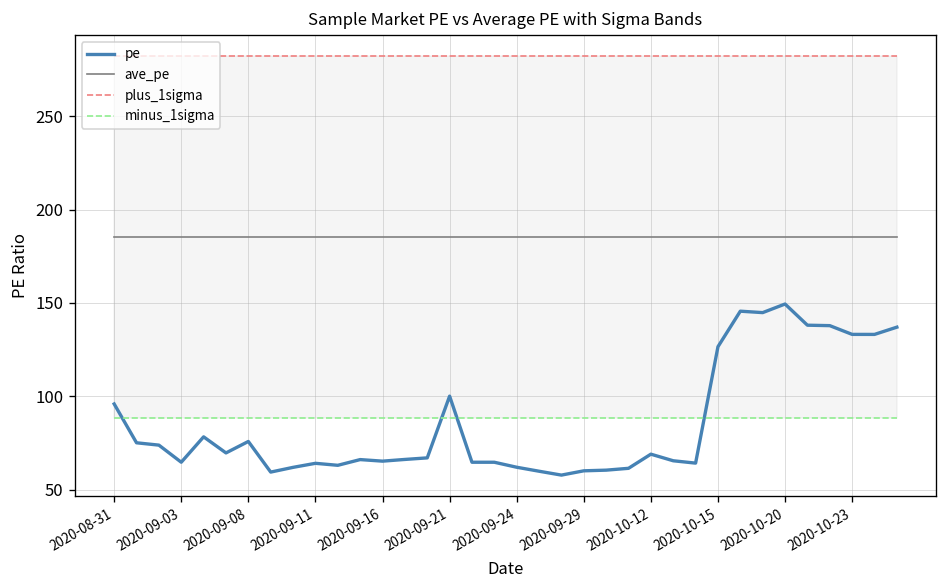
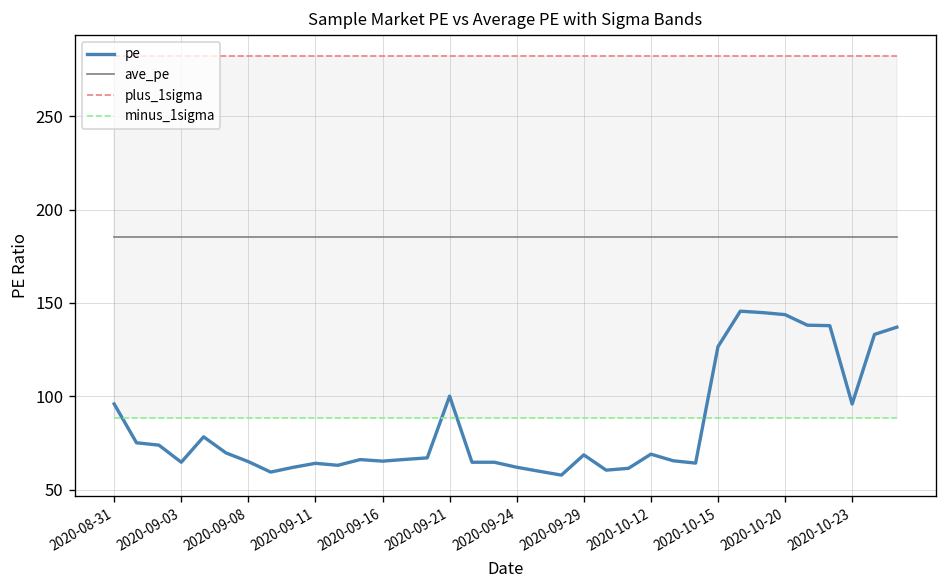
  {
    "pe": {
      "2020-08-31": 96,
      "2020-09-03": 65,
-     "2020-09-08": 76,
+     "2020-09-08": 65,
      "2020-09-11": 64,
      "2020-09-16": 65,
      "2020-09-21": 100,
      "2020-09-24": 62,
-     "2020-09-29": 60,
+     "2020-09-29": 69,
      "2020-10-12": 69,
      "2020-10-15": 127,
-     "2020-10-20": 149,
-     "2020-10-23": 133
+     "2020-10-20": 144,
+     "2020-10-23": 96
    },
    "ave_pe": {
      "2020-08-31": 185,
      "2020-09-03": 185,
      "2020-09-08": 185,
      "2020-09-11": 185,
      "2020-09-16": 185,
      "2020-09-21": 185,
      "2020-09-24": 185,
      "2020-09-29": 185,
      "2020-10-12": 185,
      "2020-10-15": 185,
      "2020-10-20": 185,
      "2020-10-23": 185
    },
    "plus_1sigma": {
      "2020-09-08": 282,
      "2020-09-11": 282,
      "2020-09-16": 282,
      "2020-09-21": 282,
      "2020-09-24": 282,
      "2020-09-29": 282,
      "2020-10-12": 282,
      "2020-10-15": 282,
      "2020-10-20": 282,
      "2020-10-23": 282
    },
    "minus_1sigma": {
      "2020-08-31": 88,
      "2020-09-03": 88,
      "2020-09-08": 88,
      "2020-09-11": 88,
      "2020-09-16": 88,
      "2020-09-21": 88,
      "2020-09-24": 88,
      "2020-09-29": 88,
      "2020-10-12": 88,
      "2020-10-15": 88,
      "2020-10-20": 88,
      "2020-10-23": 88
    }
  }
